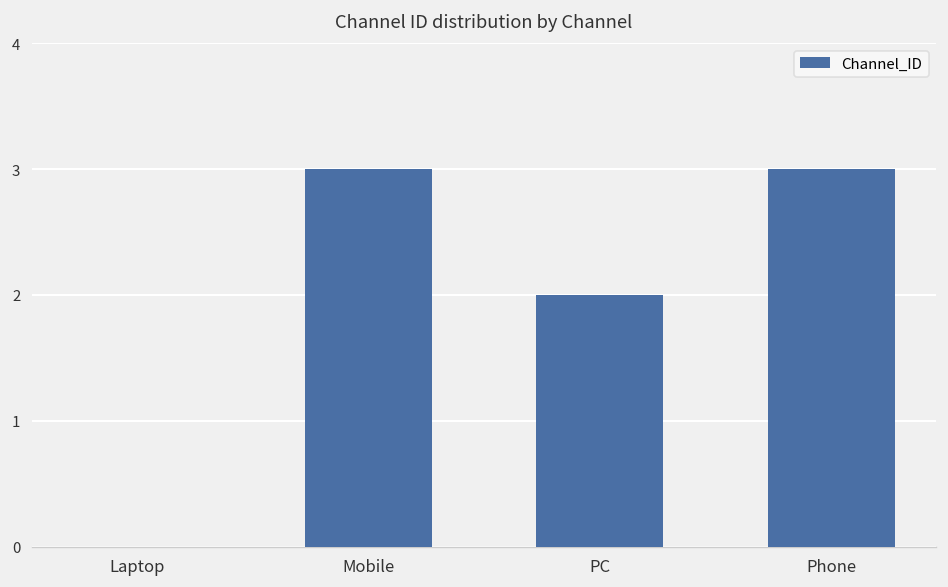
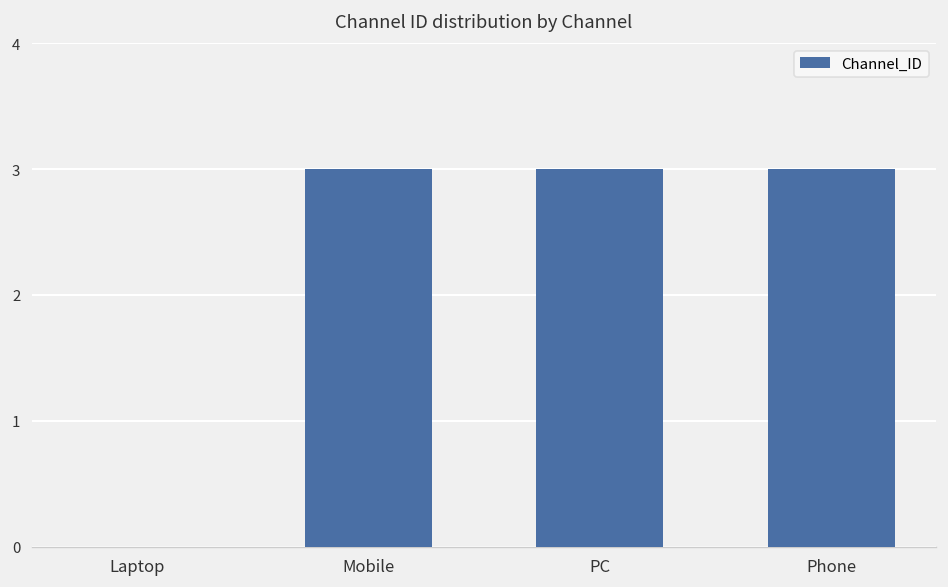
  {
    "Laptop": 0,
    "Mobile": 3,
-   "PC": 2,
+   "PC": 3,
    "Phone": 3
  }
